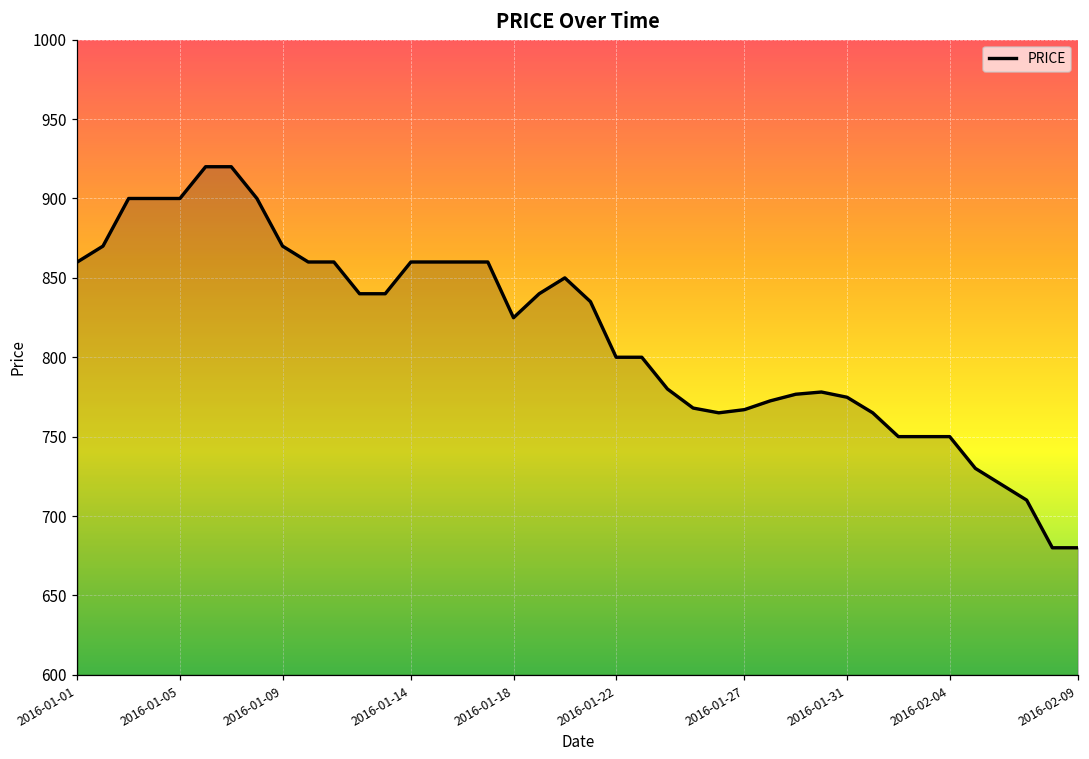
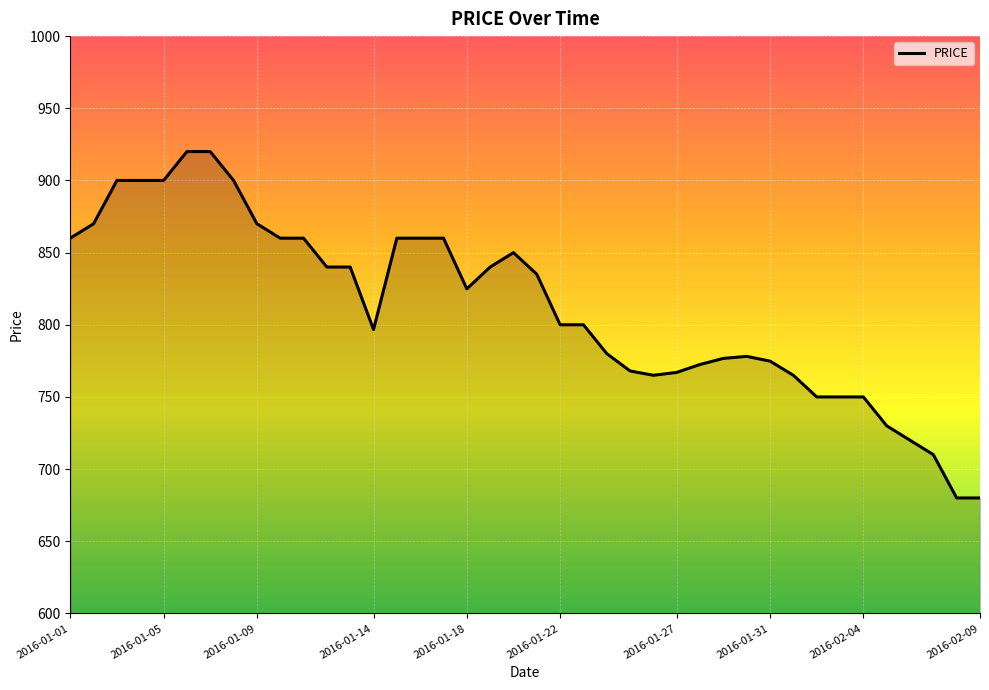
  {
    "2016-01-01": 860,
    "2016-01-05": 900,
    "2016-01-09": 870,
-   "2016-01-14": 860,
+   "2016-01-14": 797,
    "2016-01-18": 825,
    "2016-01-22": 800,
    "2016-01-27": 767,
    "2016-01-31": 775,
    "2016-02-04": 750,
    "2016-02-09": 680
  }
